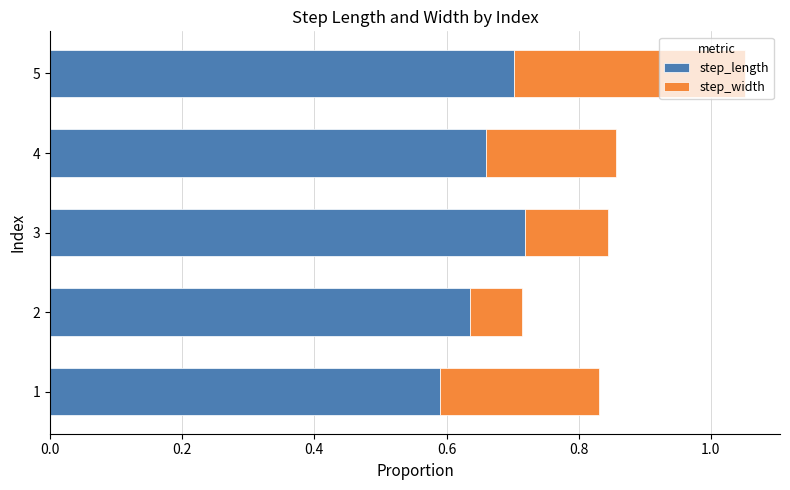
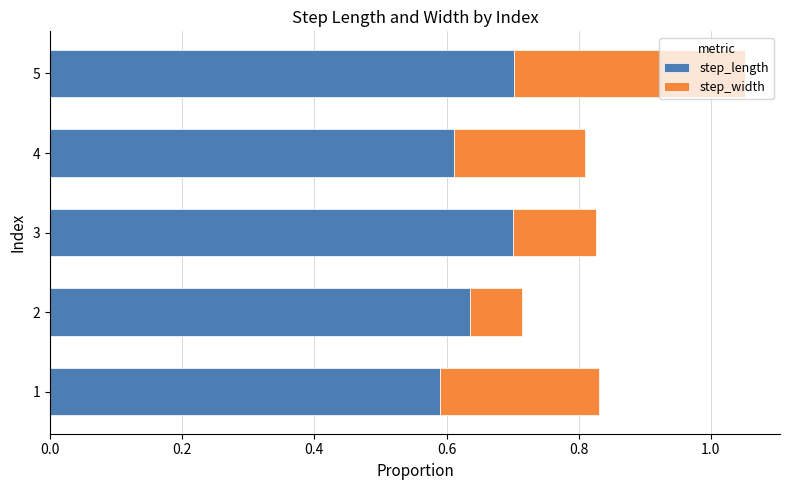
  {
    "step_length": {
      "5": 0.70,
-     "4": 0.66,
-     "3": 0.72,
+     "4": 0.61,
+     "3": 0.70,
      "2": 0.64,
      "1": 0.59
    },
    "step_width": {
      "4": 0.20,
      "3": 0.13,
      "2": 0.08,
      "1": 0.24
    }
  }
